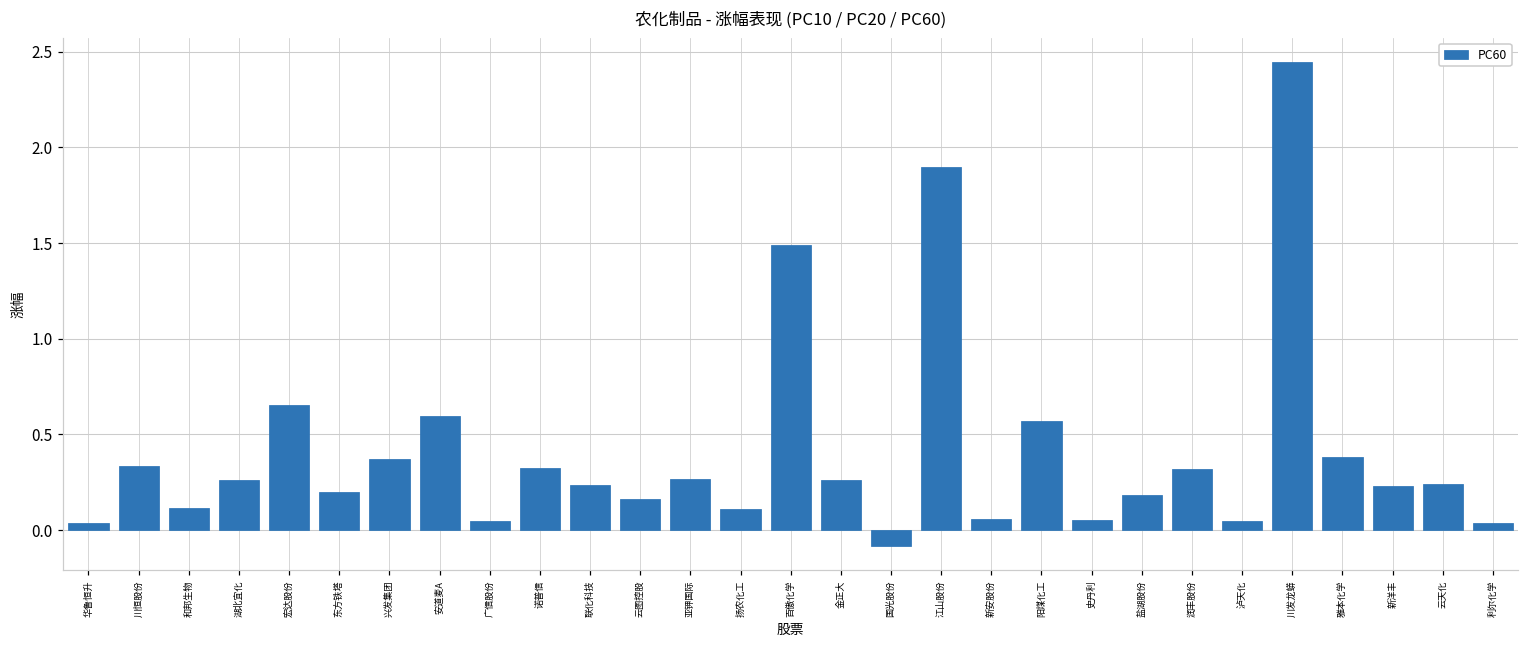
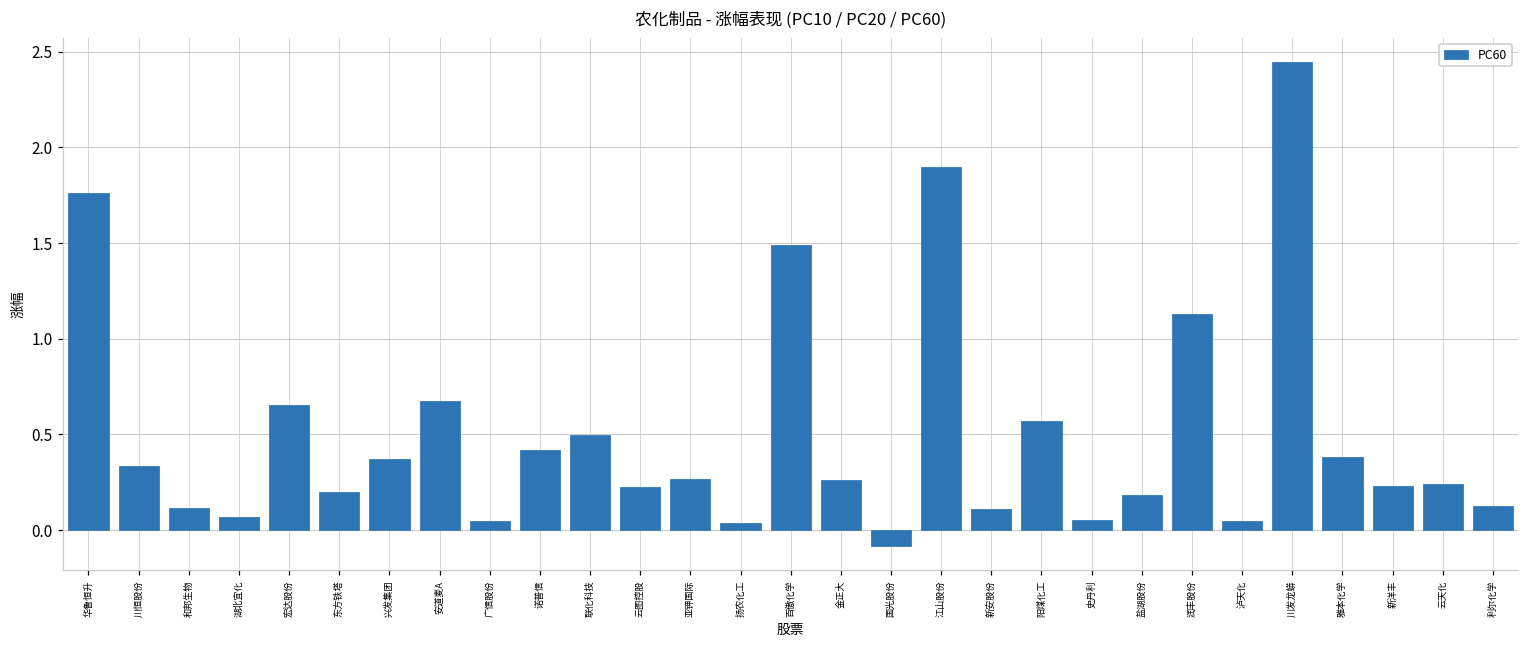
  {
-   "华鲁恒升": 0.03,
+   "华鲁恒升": 1.76,
    "川恒股份": 0.33,
    "和邦生物": 0.12,
-   "湖北宜化": 0.26,
+   "湖北宜化": 0.07,
    "宏达股份": 0.65,
    "东方铁塔": 0.20,
    "兴发集团": 0.37,
-   "安道麦A": 0.60,
+   "安道麦A": 0.67,
    "广信股份": 0.05,
-   "诺普信": 0.33,
-   "联化科技": 0.24,
-   "云图控股": 0.16,
+   "诺普信": 0.42,
+   "联化科技": 0.50,
+   "云图控股": 0.22,
    "亚钾国际": 0.27,
-   "扬农化工": 0.11,
+   "扬农化工": 0.04,
    "百傲化学": 1.49,
    "金正大": 0.26,
    "国光股份": -0.08,
    "江山股份": 1.90,
-   "新安股份": 0.06,
+   "新安股份": 0.11,
    "阳煤化工": 0.57,
    "史丹利": 0.05,
    "盐湖股份": 0.18,
-   "润丰股份": 0.32,
+   "润丰股份": 1.13,
    "泸天化": 0.05,
    "川发龙蟒": 2.45,
    "雅本化学": 0.38,
    "新洋丰": 0.23,
    "云天化": 0.24,
-   "利尔化学": 0.04
+   "利尔化学": 0.13
  }
